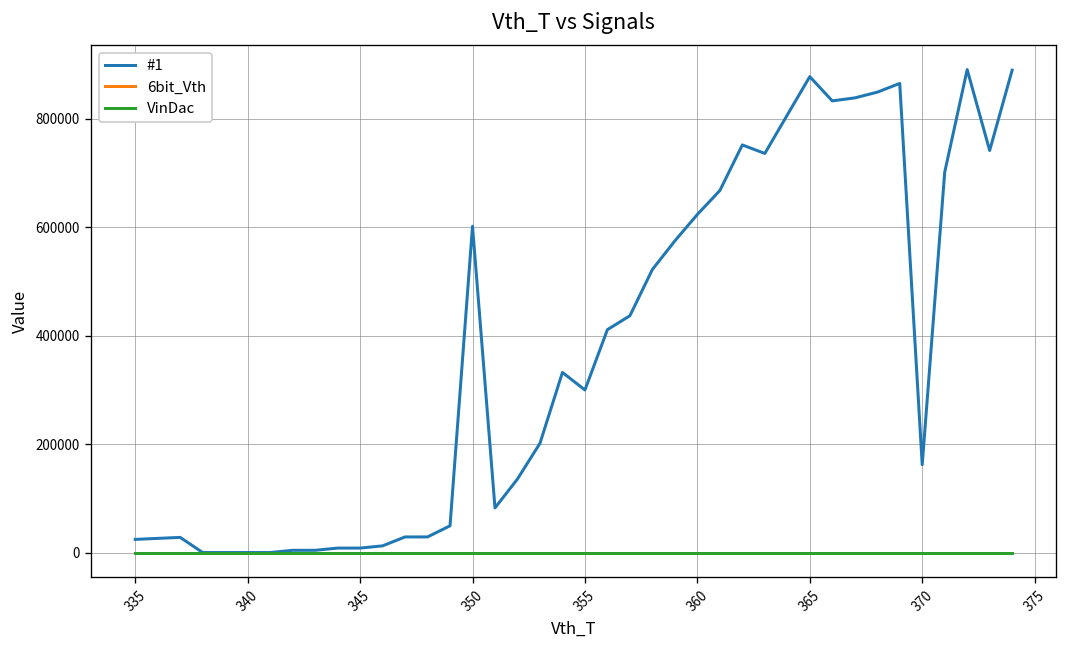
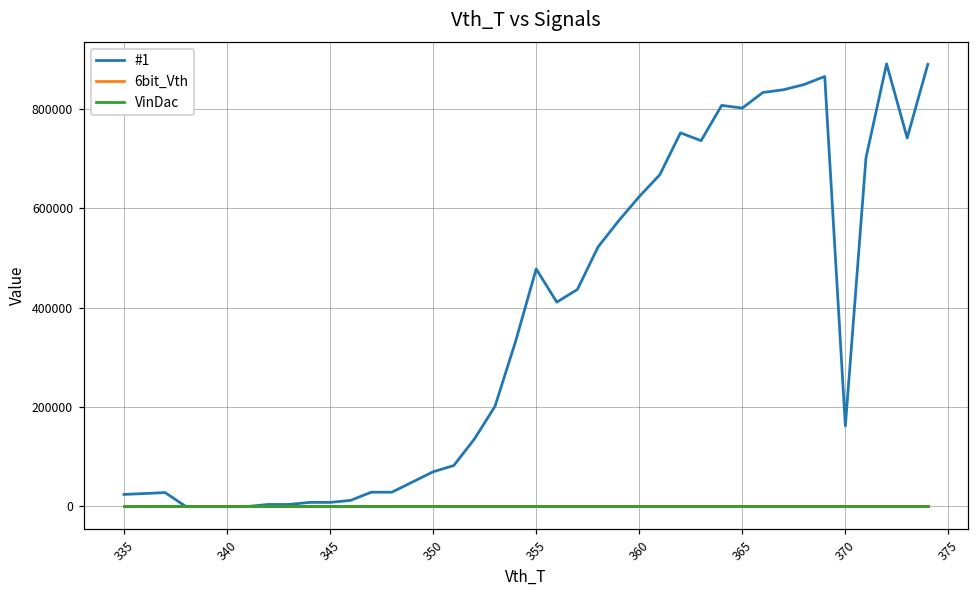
  {
    "#1": {
      "335": 20000,
      "345": 10000,
-     "350": 600000,
-     "355": 300000,
+     "350": 70000,
+     "355": 480000,
      "360": 620000,
-     "365": 880000,
+     "365": 800000,
      "370": 160000
    },
    "VinDac": {
      "335": 0,
      "345": 0,
      "350": 0,
      "355": 0,
      "360": 0,
      "365": 0,
      "370": 0
    }
  }
